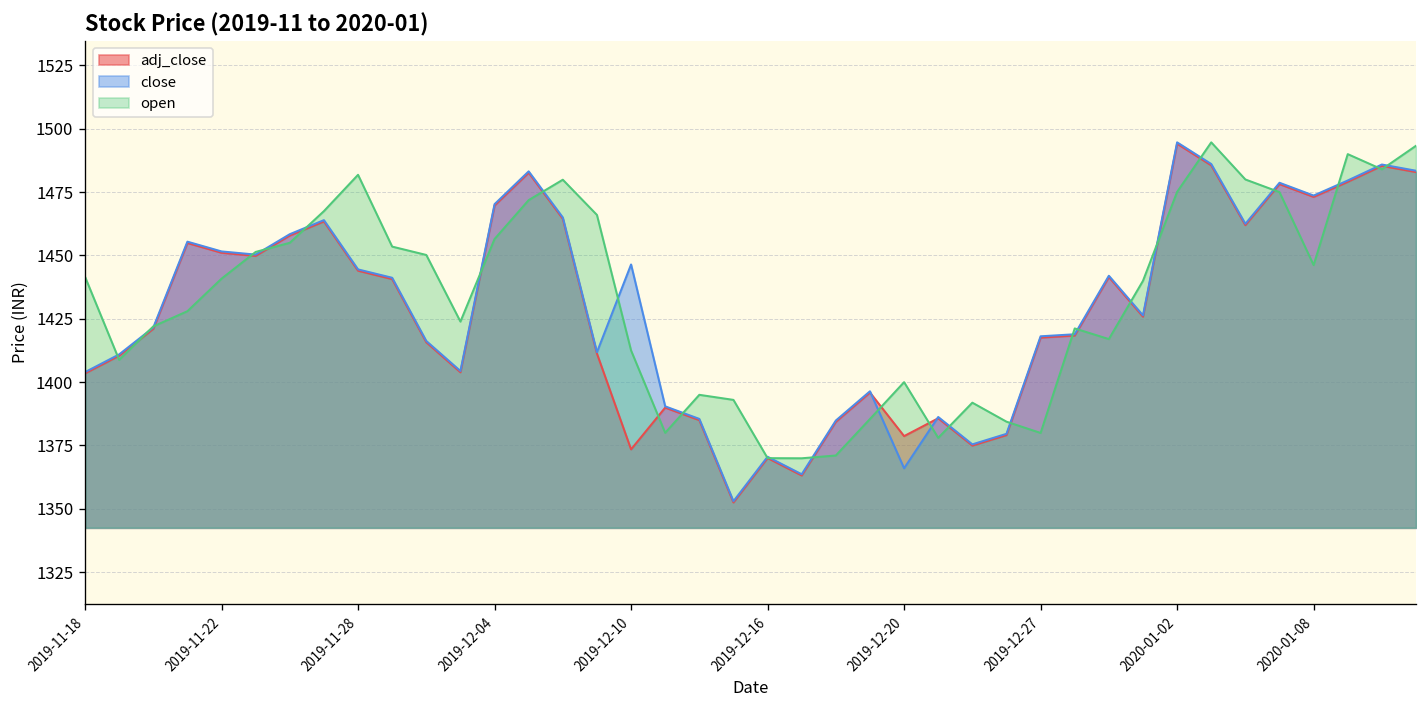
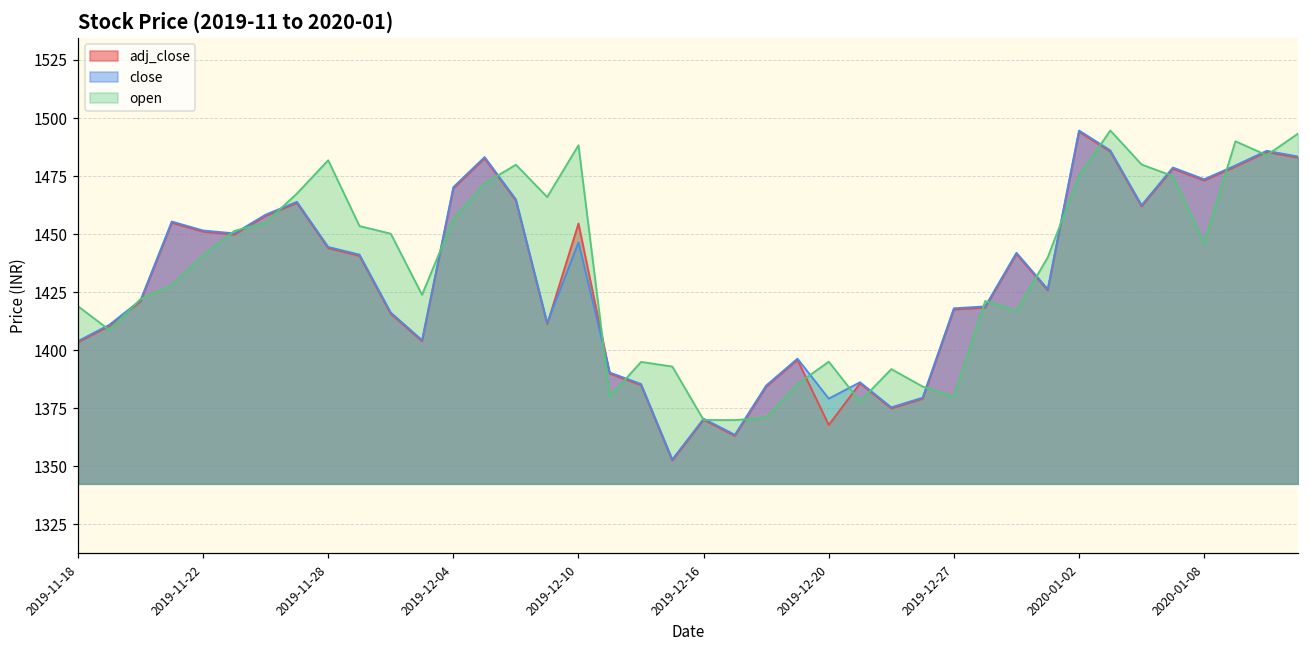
  {
    "adj_close": {
-     "2019-12-10": 1373,
-     "2019-12-20": 1379
+     "2019-12-10": 1455,
+     "2019-12-20": 1368
    },
    "close": {
      "2019-12-10": 1446,
-     "2019-12-20": 1366
+     "2019-12-20": 1379
    },
    "open": {
-     "2019-11-18": 1442,
+     "2019-11-18": 1419,
      "2019-11-22": 1441,
      "2019-11-28": 1482,
      "2019-12-04": 1457,
-     "2019-12-10": 1413,
-     "2019-12-20": 1400,
+     "2019-12-10": 1488,
+     "2019-12-20": 1395,
      "2019-12-27": 1380,
      "2020-01-02": 1475,
      "2020-01-08": 1446
    }
  }
